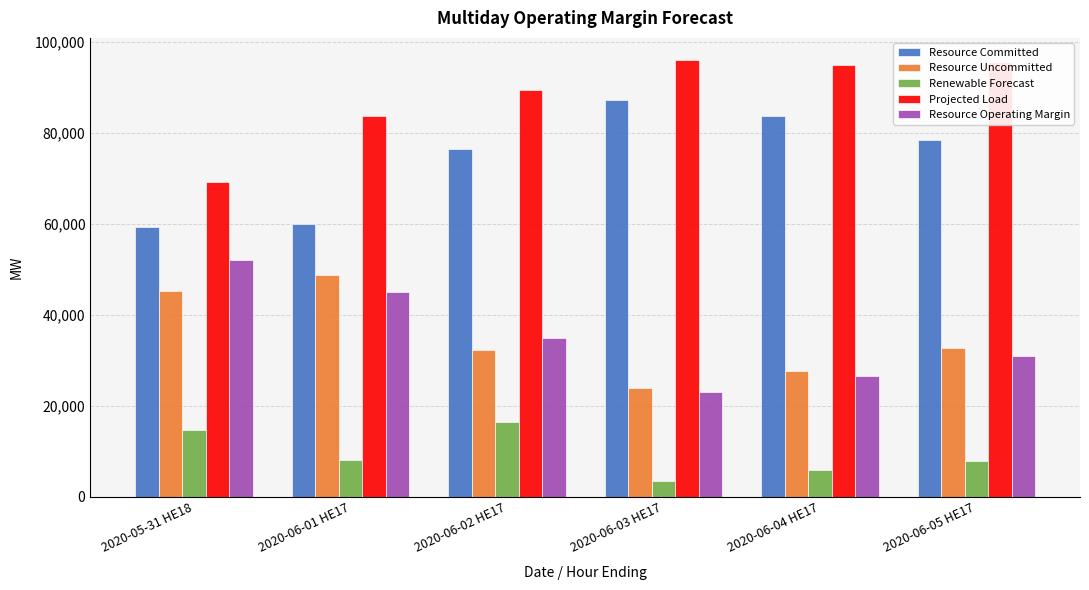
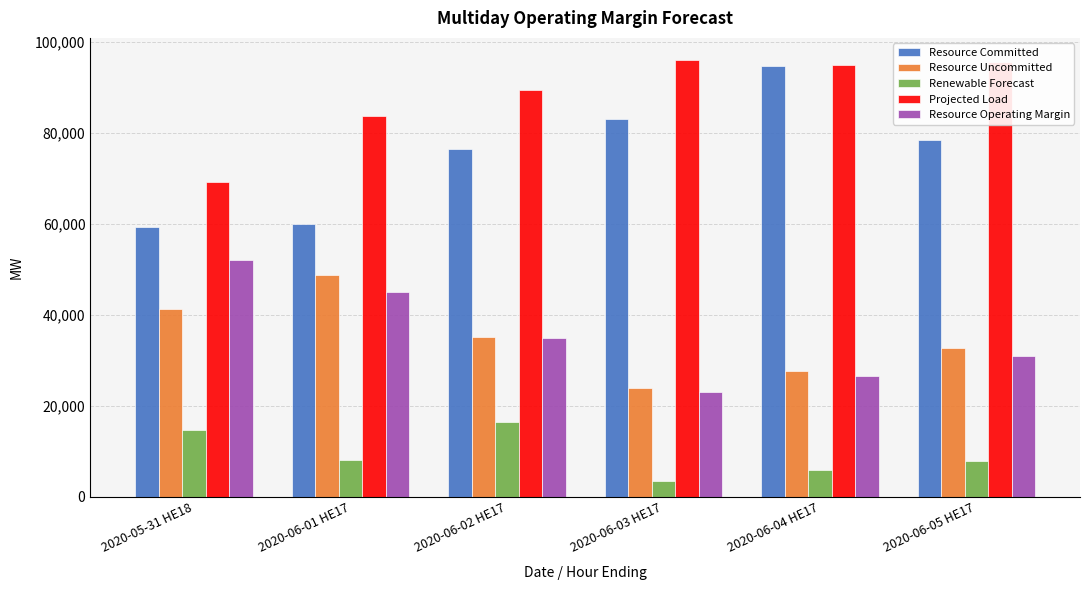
  {
    "Resource Committed": {
      "2020-05-31 HE18": "59,000",
      "2020-06-01 HE17": "60,000",
      "2020-06-02 HE17": "77,000",
-     "2020-06-03 HE17": "87,000",
-     "2020-06-04 HE17": "84,000",
+     "2020-06-03 HE17": "83,000",
+     "2020-06-04 HE17": "95,000",
      "2020-06-05 HE17": "78,000"
    },
    "Resource Uncommitted": {
-     "2020-05-31 HE18": "45,000",
+     "2020-05-31 HE18": "41,000",
      "2020-06-01 HE17": "49,000",
-     "2020-06-02 HE17": "32,000",
+     "2020-06-02 HE17": "35,000",
      "2020-06-03 HE17": "24,000",
      "2020-06-04 HE17": "28,000",
      "2020-06-05 HE17": "33,000"
    },
    "Renewable Forecast": {
      "2020-05-31 HE18": "15,000",
      "2020-06-01 HE17": "8,000",
      "2020-06-02 HE17": "17,000",
      "2020-06-03 HE17": "3,000",
      "2020-06-04 HE17": "6,000",
      "2020-06-05 HE17": "8,000"
    },
    "Projected Load": {
      "2020-05-31 HE18": "69,000",
      "2020-06-01 HE17": "84,000",
      "2020-06-02 HE17": "90,000",
      "2020-06-03 HE17": "96,000",
      "2020-06-04 HE17": "95,000"
    },
    "Resource Operating Margin": {
      "2020-05-31 HE18": "52,000",
      "2020-06-01 HE17": "45,000",
      "2020-06-02 HE17": "35,000",
      "2020-06-03 HE17": "23,000",
      "2020-06-04 HE17": "27,000",
      "2020-06-05 HE17": "31,000"
    }
  }
